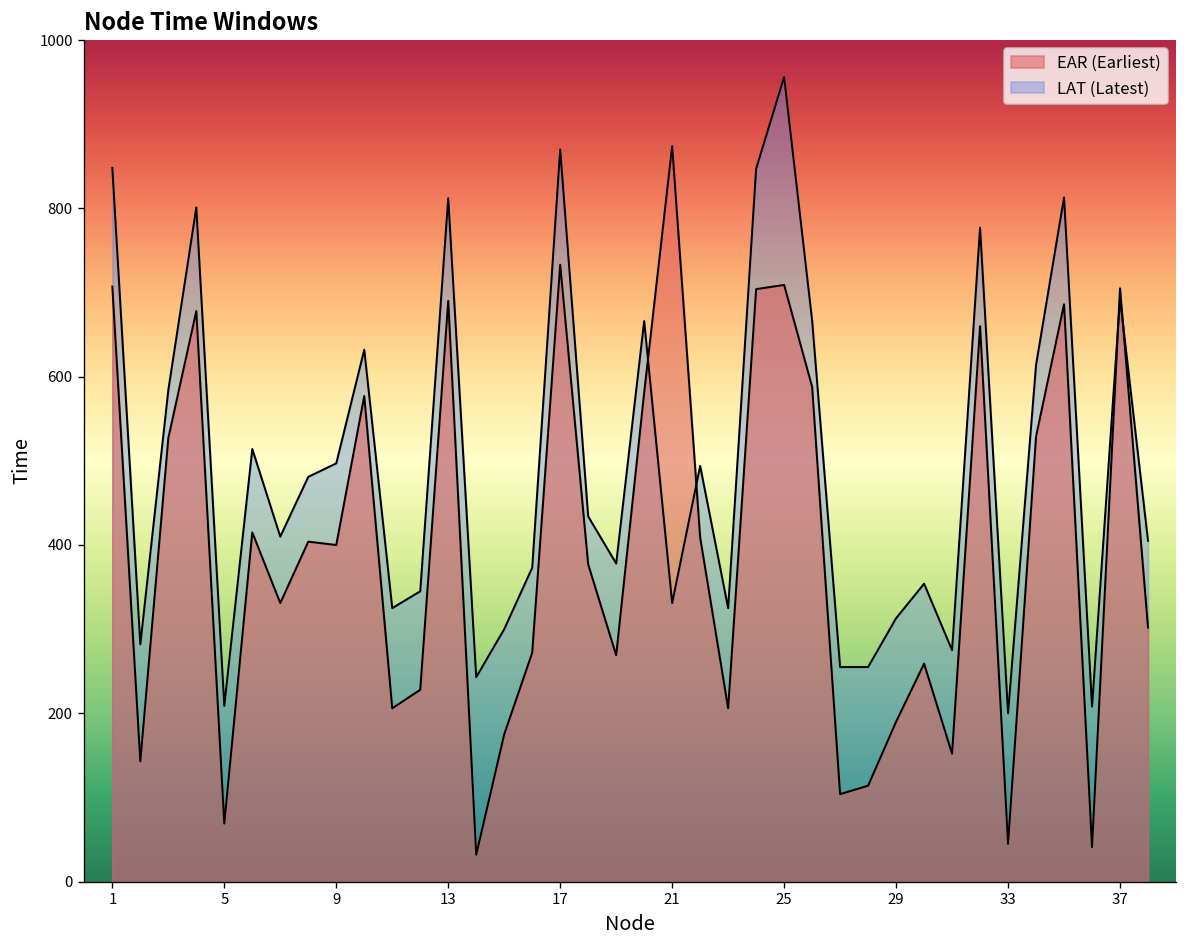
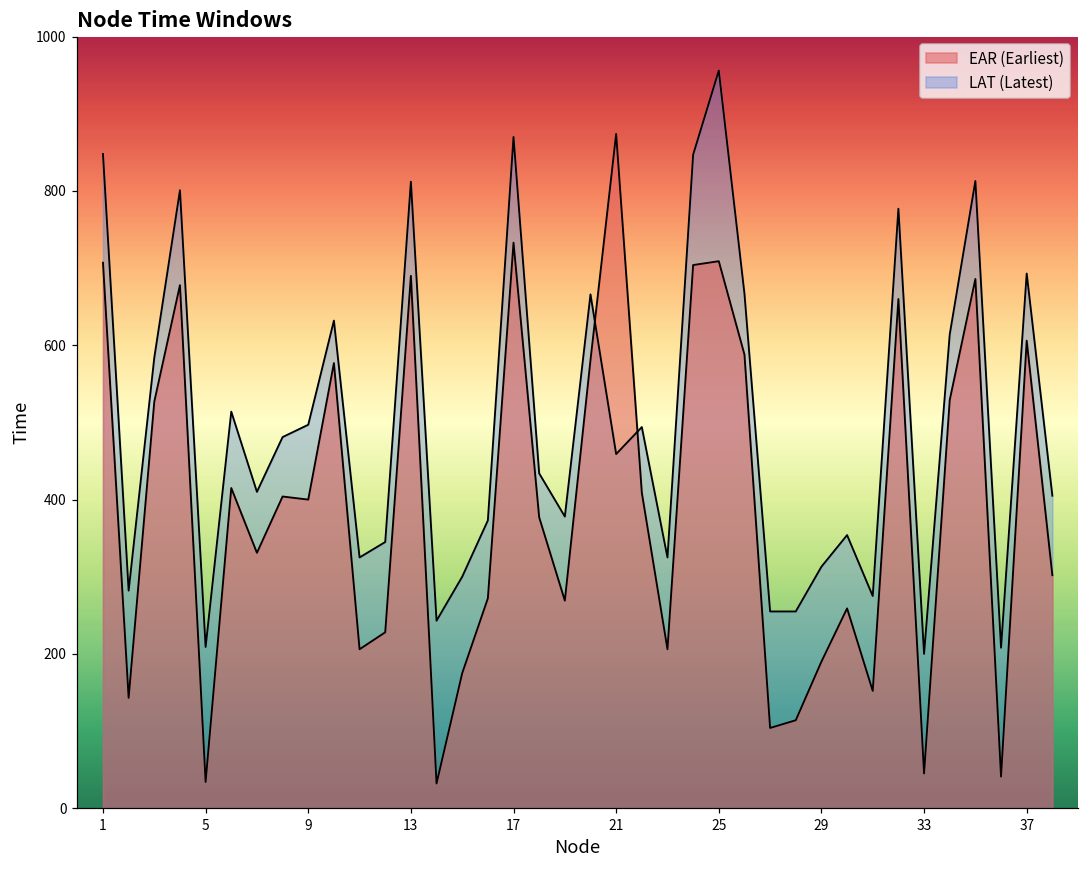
  {
    "EAR (Earliest)": {
      "1": 710,
-     "5": 70,
+     "5": 30,
      "9": 400,
      "13": 690,
      "17": 730,
      "21": 870,
      "25": 710,
      "29": 190,
      "33": 50,
-     "37": 710
+     "37": 610
    },
    "LAT (Latest)": {
      "1": 850,
      "5": 210,
      "9": 500,
      "13": 810,
      "17": 870,
-     "21": 330,
+     "21": 460,
      "25": 960,
      "29": 310,
      "33": 200,
      "37": 690
    }
  }
